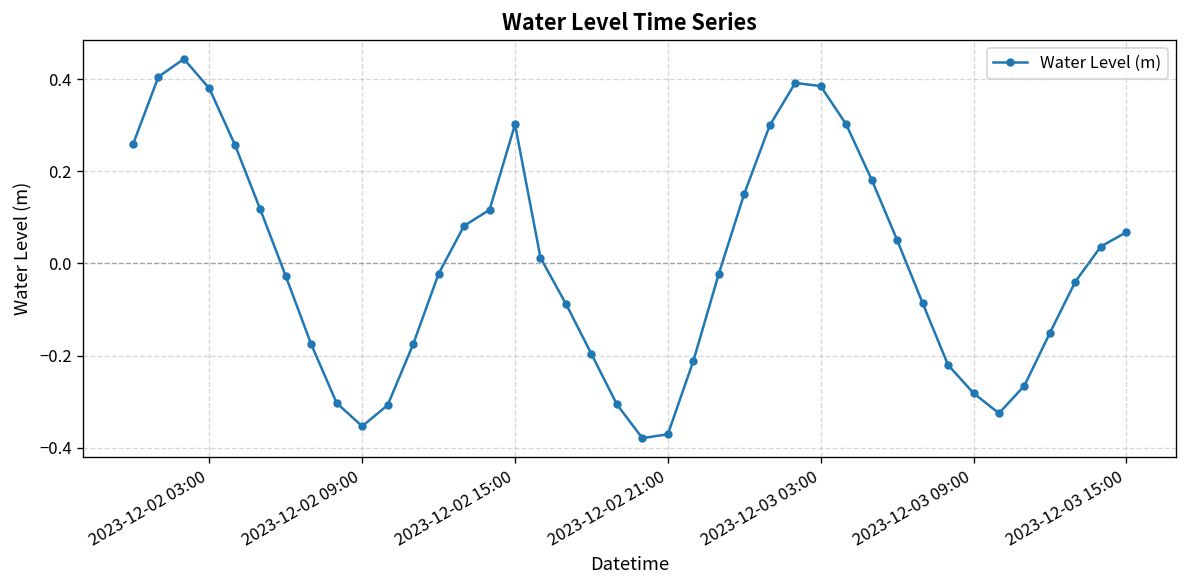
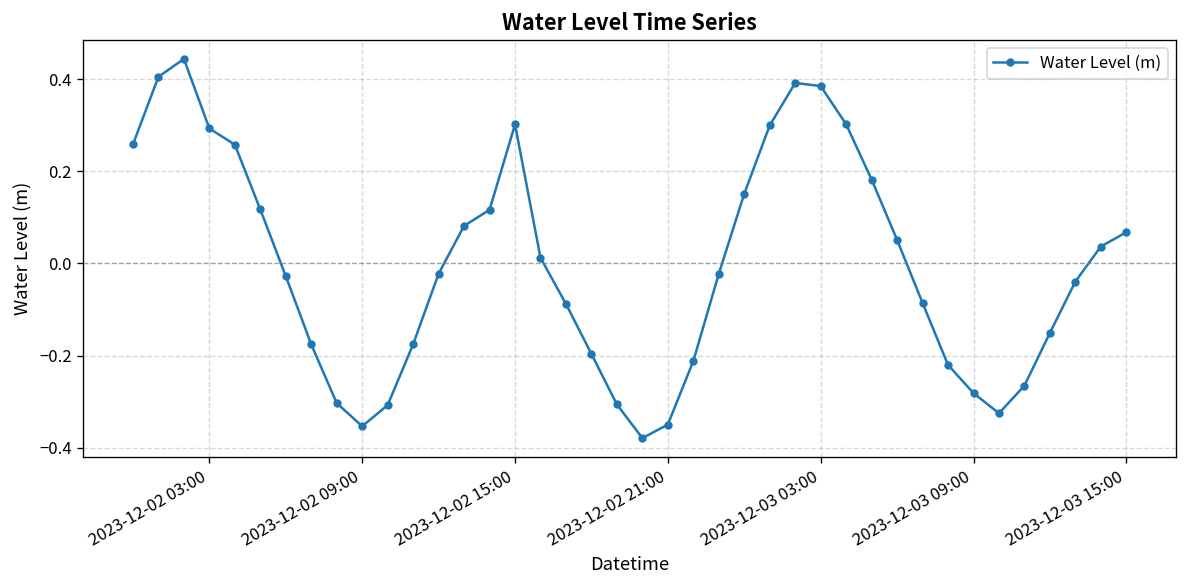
  {
-   "2023-12-02 03:00": 0.38,
+   "2023-12-02 03:00": 0.29,
    "2023-12-02 09:00": -0.35,
    "2023-12-02 15:00": 0.30,
-   "2023-12-02 21:00": -0.37,
+   "2023-12-02 21:00": -0.35,
    "2023-12-03 03:00": 0.38,
    "2023-12-03 09:00": -0.28,
    "2023-12-03 15:00": 0.07
  }
